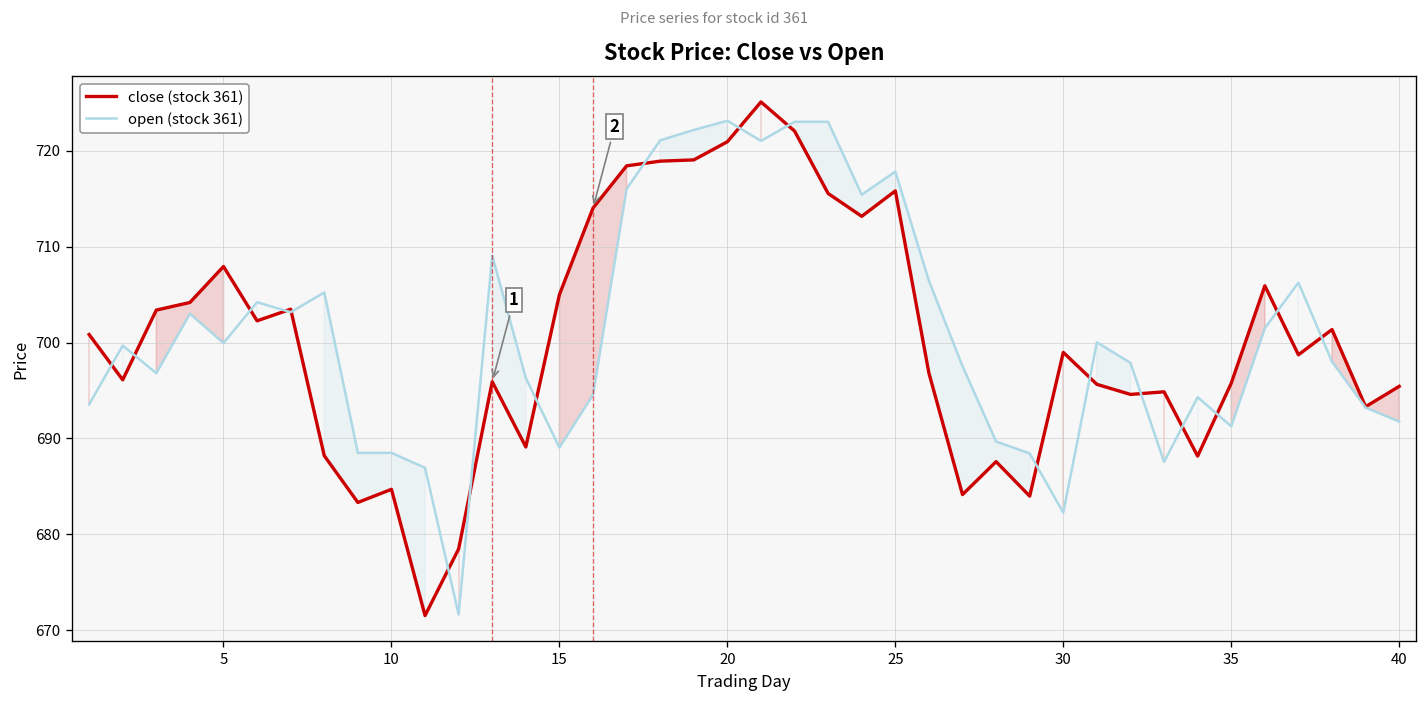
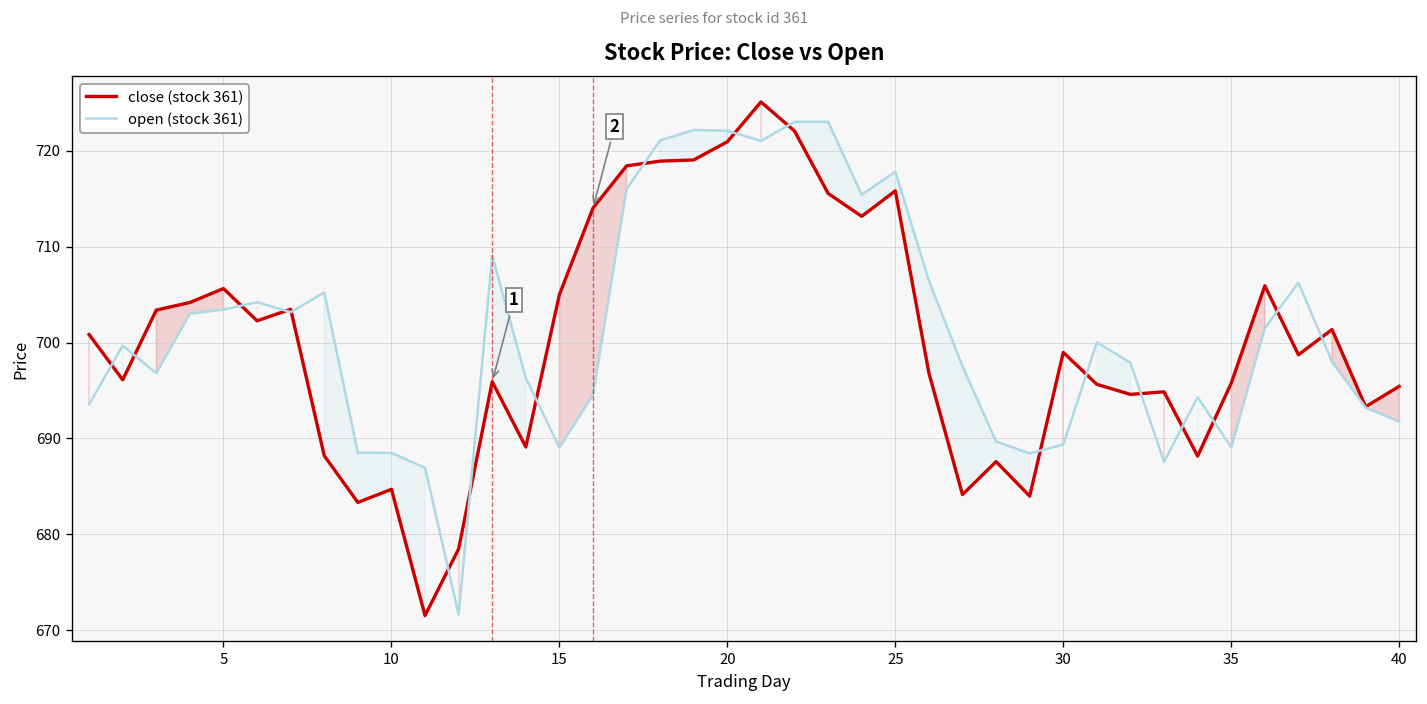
  {
    "close (stock 361)": {
-     "5": 708,
+     "5": 706,
      "10": 685,
      "15": 705,
      "20": 721,
      "25": 716,
      "30": 699,
      "35": 696,
      "40": 695
    },
    "open (stock 361)": {
-     "5": 700,
+     "5": 703,
      "10": 689,
      "15": 689,
-     "20": 723,
+     "20": 722,
      "25": 718,
-     "30": 682,
-     "35": 691,
+     "30": 689,
+     "35": 689,
      "40": 692
    }
  }
